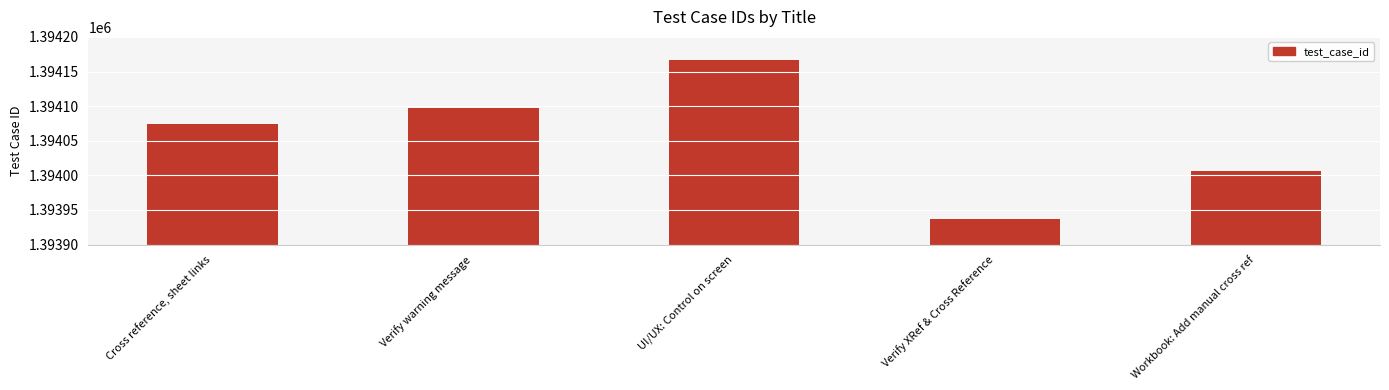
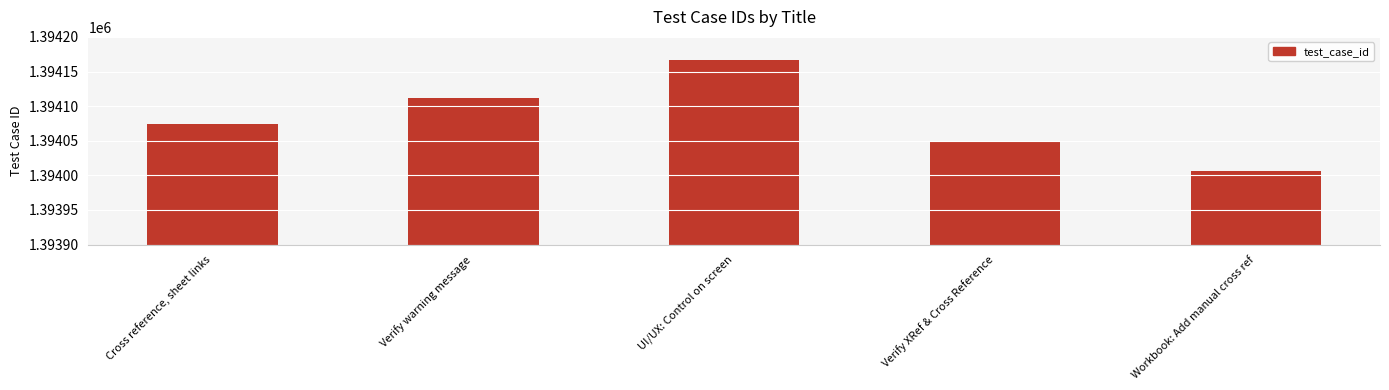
  {
    "Cross reference, sheet links": 1394070,
-   "Verify warning message": 1394100,
+   "Verify warning message": 1394110,
    "UI/UX: Control on screen": 1394170,
-   "Verify XRef & Cross Reference": 1393940,
+   "Verify XRef & Cross Reference": 1394050,
    "Workbook: Add manual cross ref": 1394010
  }
